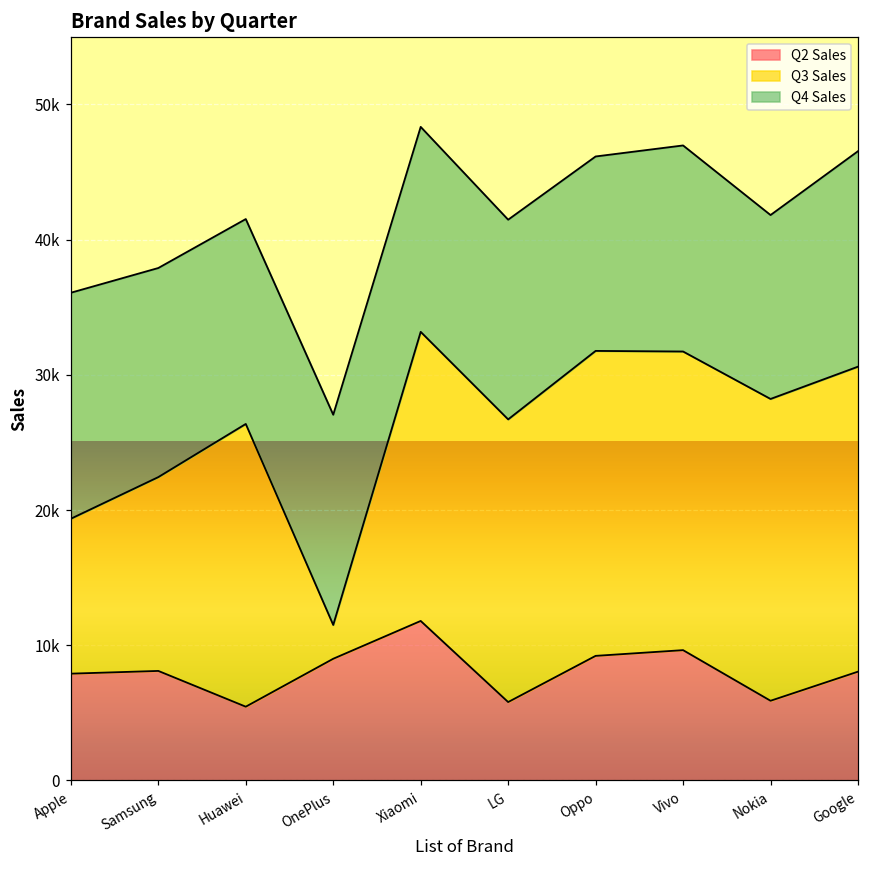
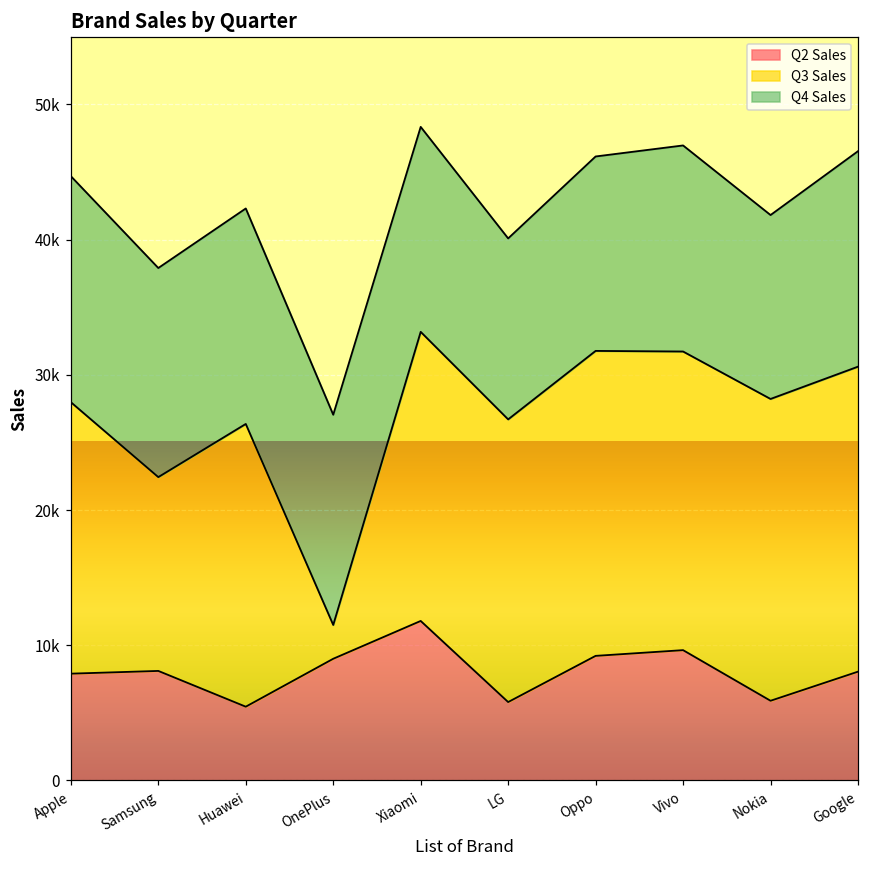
  {
    "Q2 Sales": {
      "Apple": 7900,
      "Samsung": 8100,
      "Huawei": 5500,
      "OnePlus": 9000,
      "Xiaomi": 11800,
      "LG": 5800,
      "Oppo": 9200,
      "Vivo": 9600,
      "Nokia": 5900,
      "Google": 8000
    },
    "Q3 Sales": {
-     "Apple": 11500,
+     "Apple": 20100,
      "Samsung": 14300,
      "Huawei": 20900,
      "OnePlus": 2500,
      "Xiaomi": 21400,
      "LG": 20900,
      "Oppo": 22600,
      "Vivo": 22100,
      "Nokia": 22300,
      "Google": 22600
    },
    "Q4 Sales": {
      "Apple": 16700,
      "Samsung": 15500,
-     "Huawei": 15200,
+     "Huawei": 15900,
      "OnePlus": 15500,
      "Xiaomi": 15200,
-     "LG": 14800,
+     "LG": 13400,
      "Oppo": 14400,
      "Vivo": 15200,
      "Nokia": 13600,
      "Google": 15900
    }
  }
